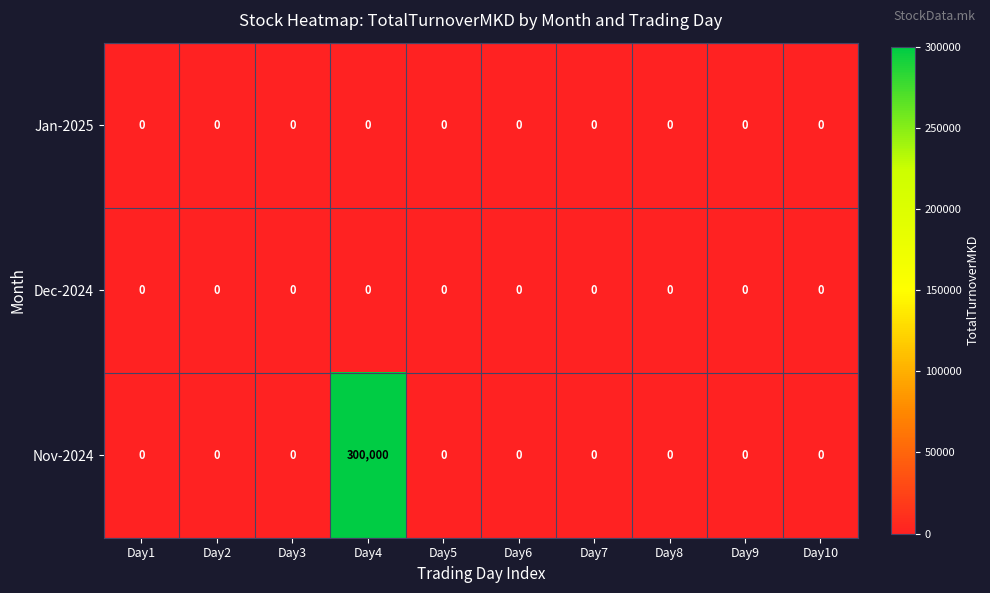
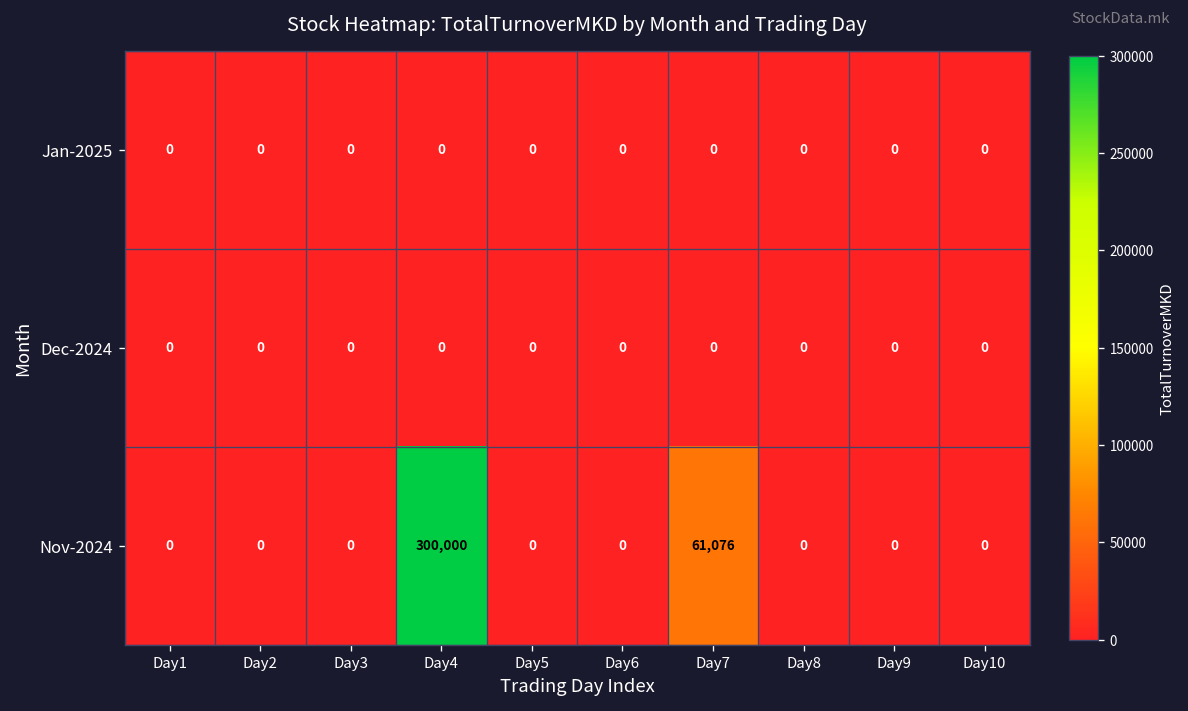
  {
    "Jan-2025": {
      "Day1": "0",
      "Day2": "0",
      "Day3": "0",
      "Day4": "0",
      "Day5": "0",
      "Day6": "0",
      "Day7": "0",
      "Day8": "0",
      "Day9": "0",
      "Day10": "0"
    },
    "Dec-2024": {
      "Day1": "0",
      "Day2": "0",
      "Day3": "0",
      "Day4": "0",
      "Day5": "0",
      "Day6": "0",
      "Day7": "0",
      "Day8": "0",
      "Day9": "0",
      "Day10": "0"
    },
    "Nov-2024": {
      "Day1": "0",
      "Day2": "0",
      "Day3": "0",
      "Day4": "300,000",
      "Day5": "0",
      "Day6": "0",
-     "Day7": "0",
+     "Day7": "61,076",
      "Day8": "0",
      "Day9": "0",
      "Day10": "0"
    }
  }
